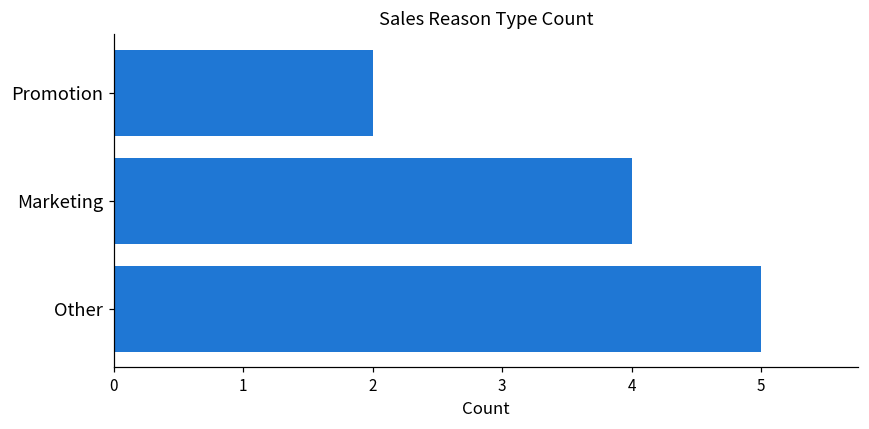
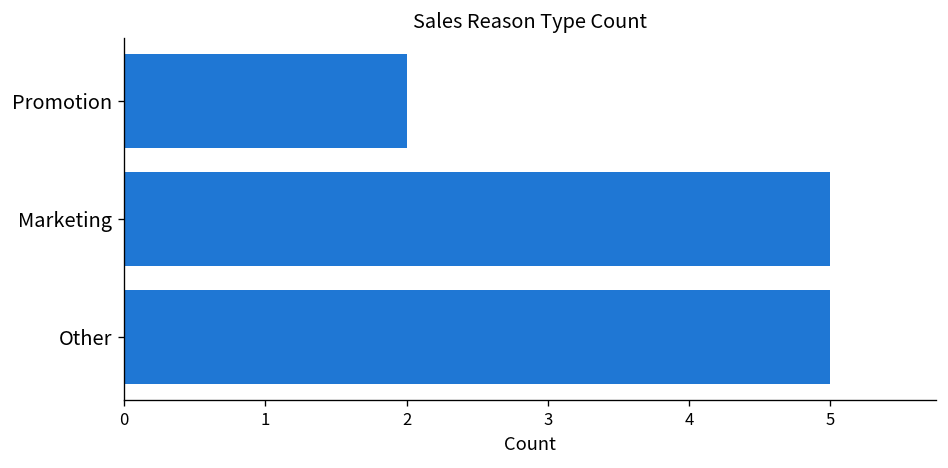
  {
    "Promotion": 2,
-   "Marketing": 4,
+   "Marketing": 5,
    "Other": 5
  }
